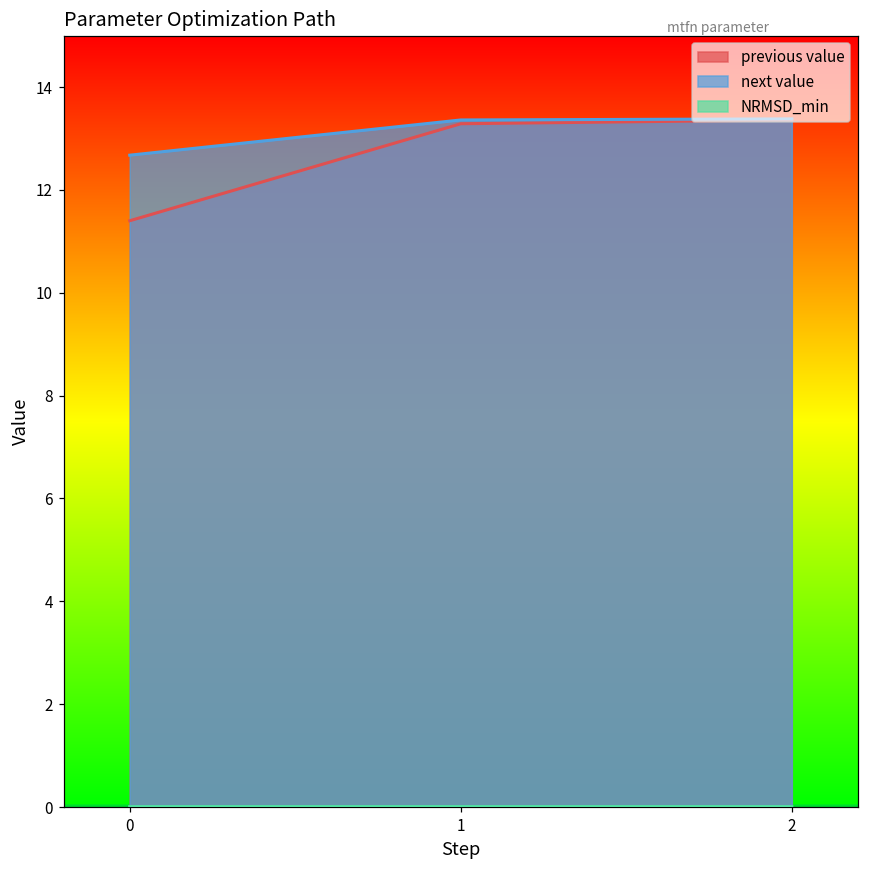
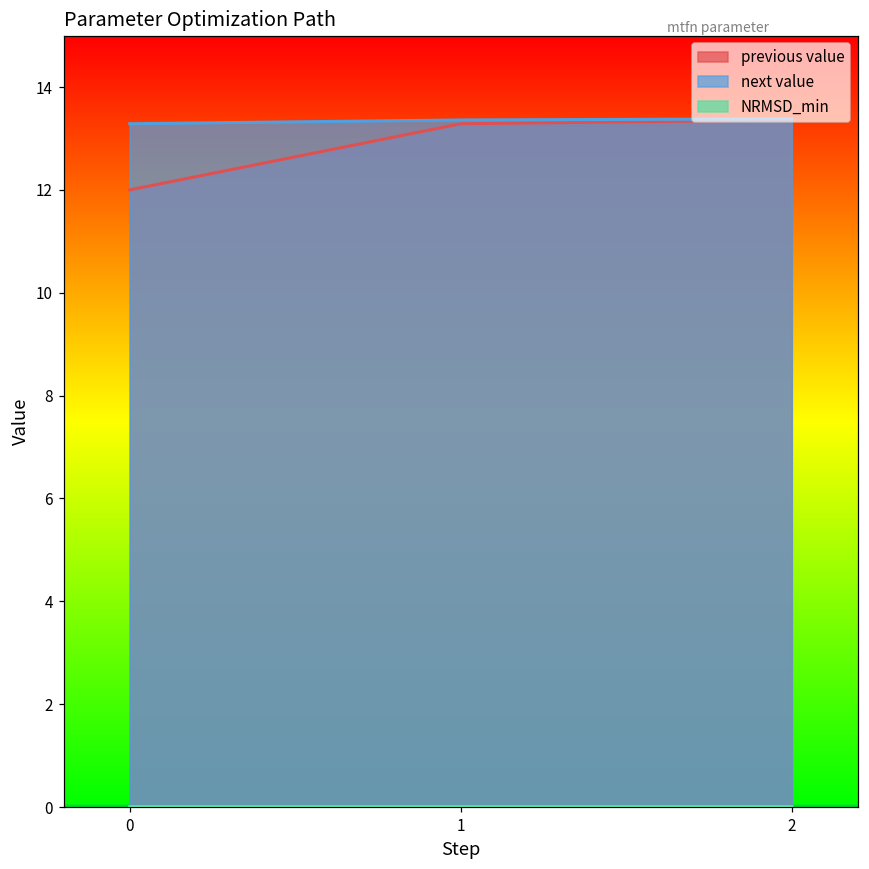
  {
    "previous value": {
-     "0": 11.4,
+     "0": 12.0,
      "1": 13.3
    },
    "next value": {
-     "0": 12.7,
+     "0": 13.3,
      "1": 13.4
    }
  }
